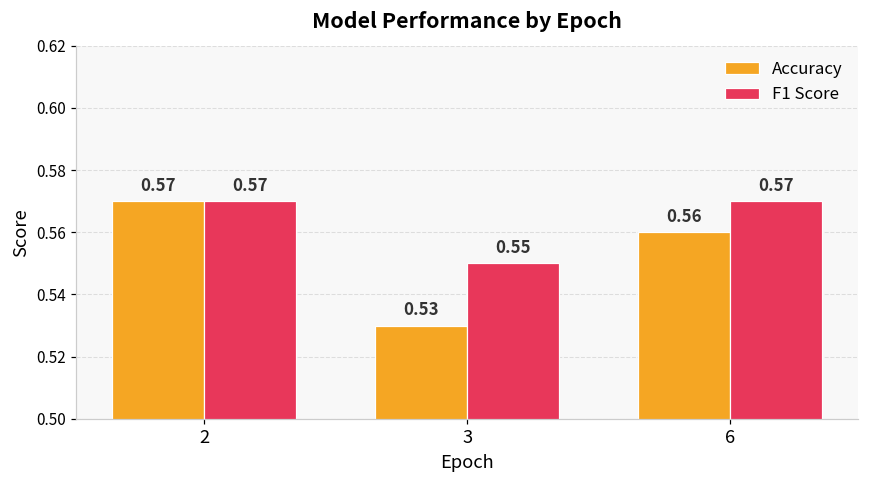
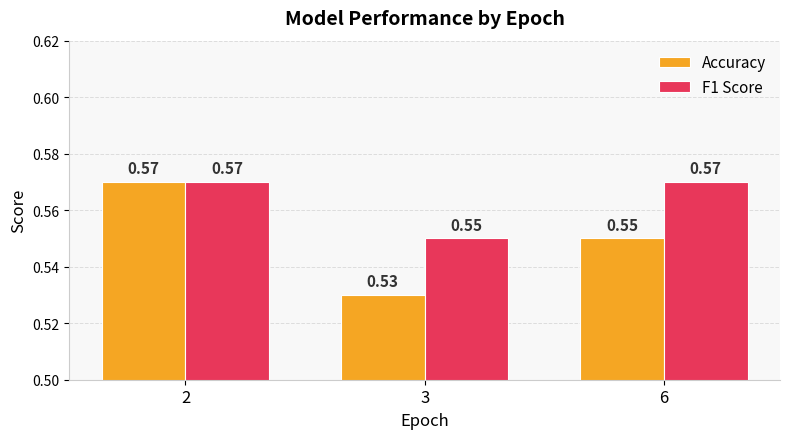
  {
    "Accuracy": {
      "2": 0.57,
      "3": 0.53,
-     "6": 0.56
+     "6": 0.55
    },
    "F1 Score": {
      "2": 0.57,
      "3": 0.55,
      "6": 0.57
    }
  }
